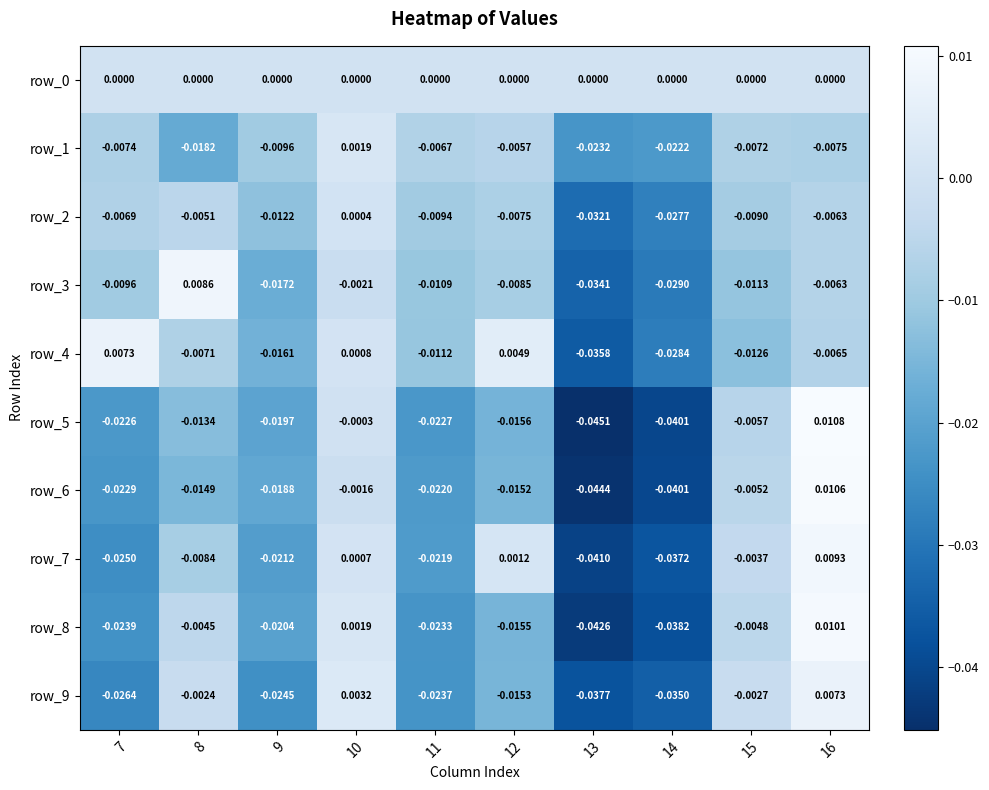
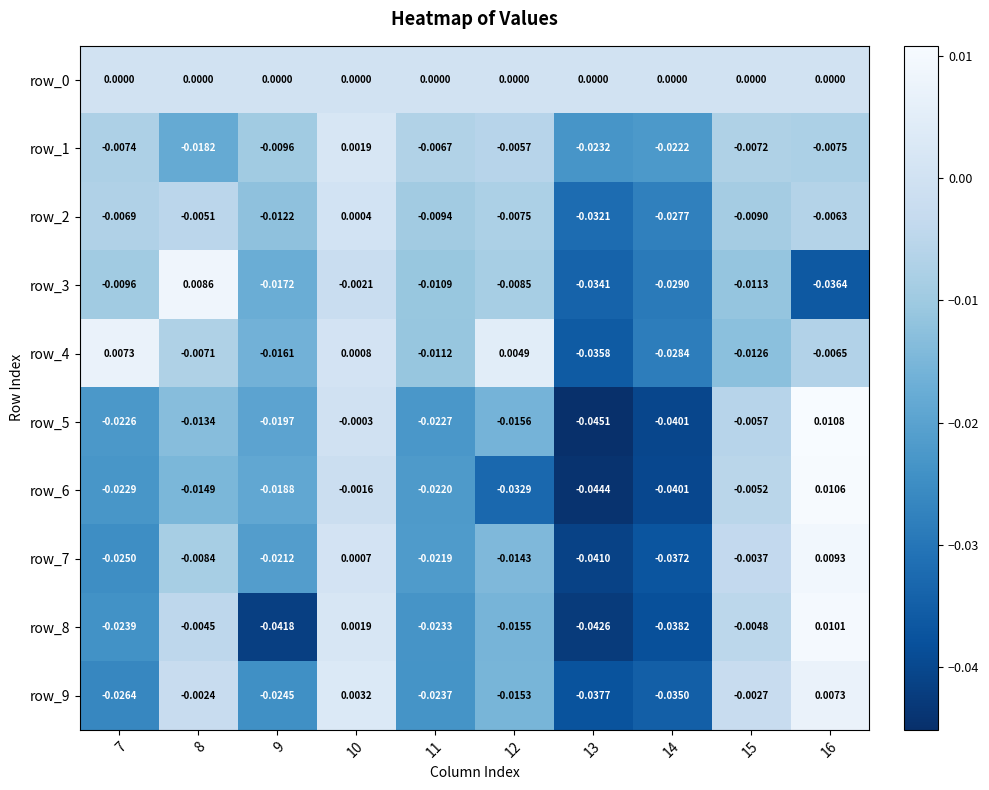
  {
    "row_0": {
      "7": 0.0000,
      "8": 0.0000,
      "9": 0.0000,
      "10": 0.0000,
      "11": 0.0000,
      "12": 0.0000,
      "13": 0.0000,
      "14": 0.0000,
      "15": 0.0000,
      "16": 0.0000
    },
    "row_1": {
      "7": -0.0074,
      "8": -0.0182,
      "9": -0.0096,
      "10": 0.0019,
      "11": -0.0067,
      "12": -0.0057,
      "13": -0.0232,
      "14": -0.0222,
      "15": -0.0072,
      "16": -0.0075
    },
    "row_2": {
      "7": -0.0069,
      "8": -0.0051,
      "9": -0.0122,
      "10": 0.0004,
      "11": -0.0094,
      "12": -0.0075,
      "13": -0.0321,
      "14": -0.0277,
      "15": -0.0090,
      "16": -0.0063
    },
    "row_3": {
      "7": -0.0096,
      "8": 0.0086,
      "9": -0.0172,
      "10": -0.0021,
      "11": -0.0109,
      "12": -0.0085,
      "13": -0.0341,
      "14": -0.0290,
      "15": -0.0113,
-     "16": -0.0063
+     "16": -0.0364
    },
    "row_4": {
      "7": 0.0073,
      "8": -0.0071,
      "9": -0.0161,
      "10": 0.0008,
      "11": -0.0112,
      "12": 0.0049,
      "13": -0.0358,
      "14": -0.0284,
      "15": -0.0126,
      "16": -0.0065
    },
    "row_5": {
      "7": -0.0226,
      "8": -0.0134,
      "9": -0.0197,
      "10": -0.0003,
      "11": -0.0227,
      "12": -0.0156,
      "13": -0.0451,
      "14": -0.0401,
      "15": -0.0057,
      "16": 0.0108
    },
    "row_6": {
      "7": -0.0229,
      "8": -0.0149,
      "9": -0.0188,
      "10": -0.0016,
      "11": -0.0220,
-     "12": -0.0152,
+     "12": -0.0329,
      "13": -0.0444,
      "14": -0.0401,
      "15": -0.0052,
      "16": 0.0106
    },
    "row_7": {
      "7": -0.0250,
      "8": -0.0084,
      "9": -0.0212,
      "10": 0.0007,
      "11": -0.0219,
-     "12": 0.0012,
+     "12": -0.0143,
      "13": -0.0410,
      "14": -0.0372,
      "15": -0.0037,
      "16": 0.0093
    },
    "row_8": {
      "7": -0.0239,
      "8": -0.0045,
-     "9": -0.0204,
+     "9": -0.0418,
      "10": 0.0019,
      "11": -0.0233,
      "12": -0.0155,
      "13": -0.0426,
      "14": -0.0382,
      "15": -0.0048,
      "16": 0.0101
    },
    "row_9": {
      "7": -0.0264,
      "8": -0.0024,
      "9": -0.0245,
      "10": 0.0032,
      "11": -0.0237,
      "12": -0.0153,
      "13": -0.0377,
      "14": -0.0350,
      "15": -0.0027,
      "16": 0.0073
    }
  }
